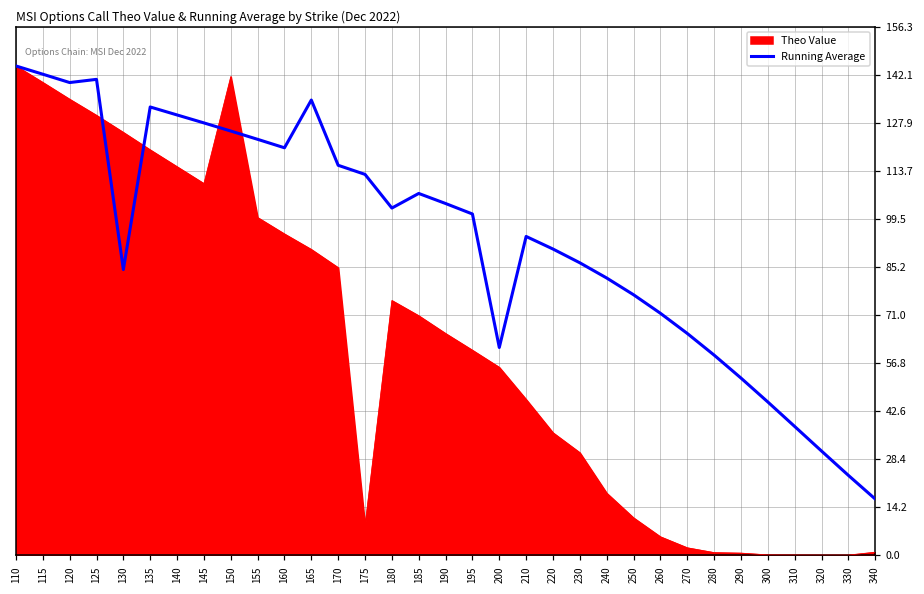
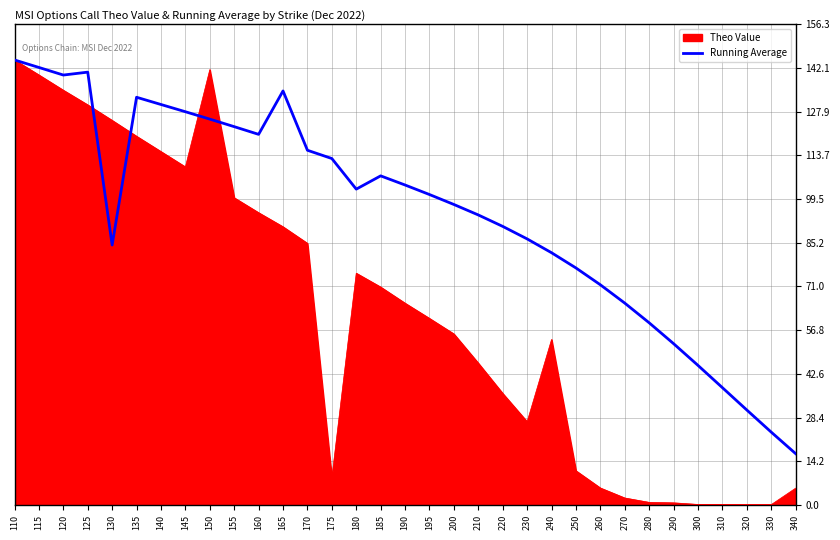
  {
    "Theo Value": {
      "115": 140,
      "120": 135,
      "125": 130,
      "130": 125,
      "135": 120,
      "140": 115,
      "145": 110,
      "150": 142,
      "155": 100,
      "160": 95,
      "165": 90,
      "170": 85,
      "175": 9,
      "180": 75,
      "185": 71,
      "190": 66,
      "195": 61,
      "200": 56,
      "210": 46,
      "220": 36,
-     "230": 30,
-     "240": 18,
+     "230": 27,
+     "240": 54,
      "250": 11,
      "260": 6,
      "270": 2,
      "280": 1,
      "290": 1,
      "300": 0,
      "310": 0,
      "320": 0,
      "330": 0,
-     "340": 1
+     "340": 5
    },
    "Running Average": {
      "115": 142,
      "120": 140,
      "125": 141,
      "130": 85,
      "135": 133,
      "140": 130,
      "145": 128,
      "150": 125,
      "155": 123,
      "160": 121,
      "165": 135,
      "170": 115,
      "175": 113,
      "180": 103,
      "185": 107,
      "190": 104,
      "195": 101,
-     "200": 61,
+     "200": 98,
      "210": 94,
      "220": 91,
      "230": 87,
      "240": 82,
      "250": 77,
      "260": 72,
      "270": 66,
      "280": 59,
      "290": 52,
      "300": 45,
      "310": 38,
      "320": 31,
      "330": 24,
      "340": 17
    }
  }
